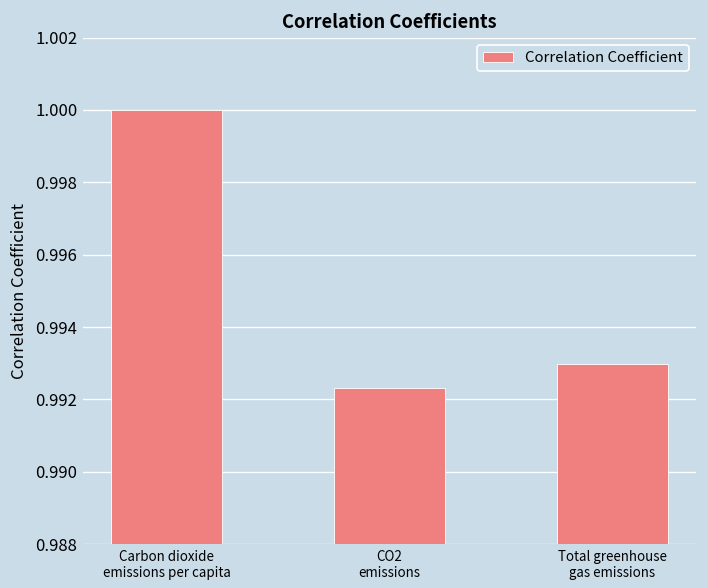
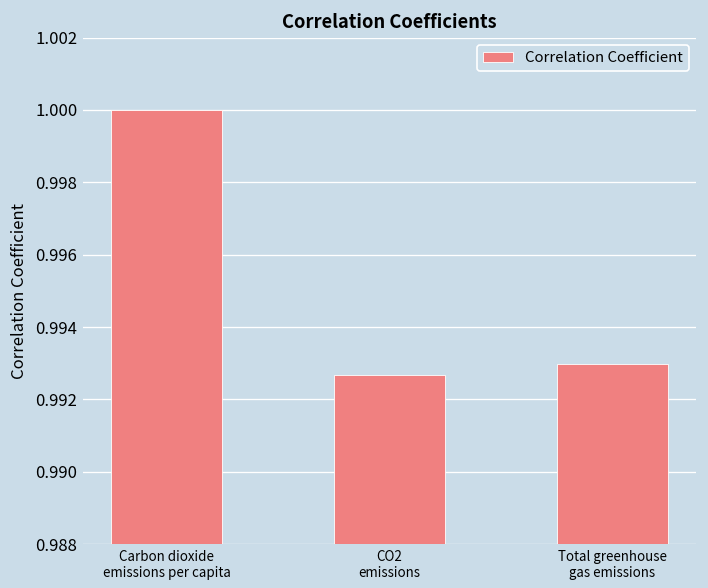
  {
    "Carbon dioxide emissions per capita": 1.0000,
-   "CO2 emissions": 0.9923,
+   "CO2 emissions": 0.9927,
    "Total greenhouse gas emissions": 0.9930
  }
